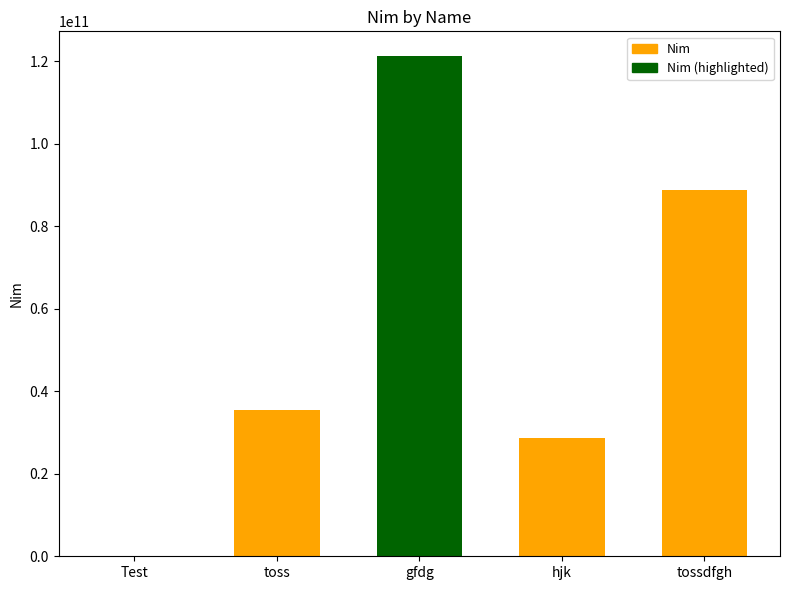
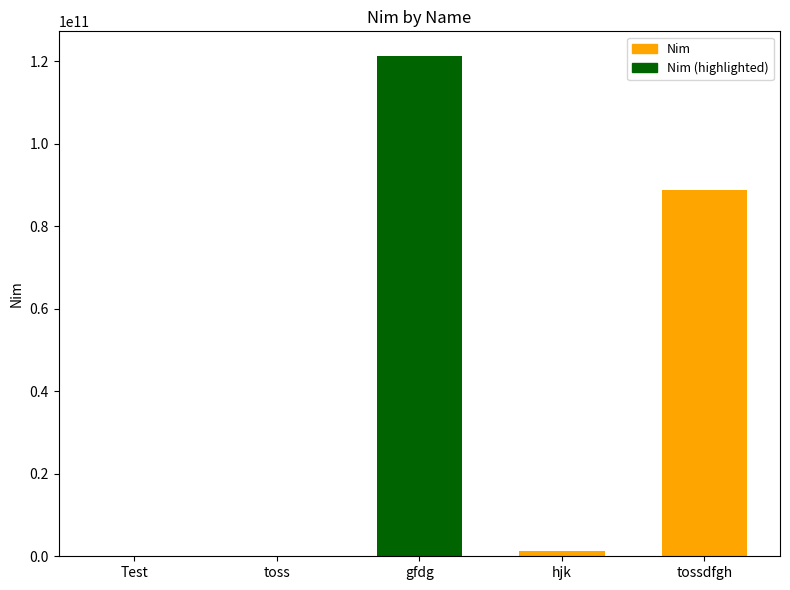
  {
-   "toss": 36000000000,
+   "toss": 0,
    "gfdg": 121000000000,
-   "hjk": 29000000000,
+   "hjk": 1000000000,
    "tossdfgh": 89000000000
  }
